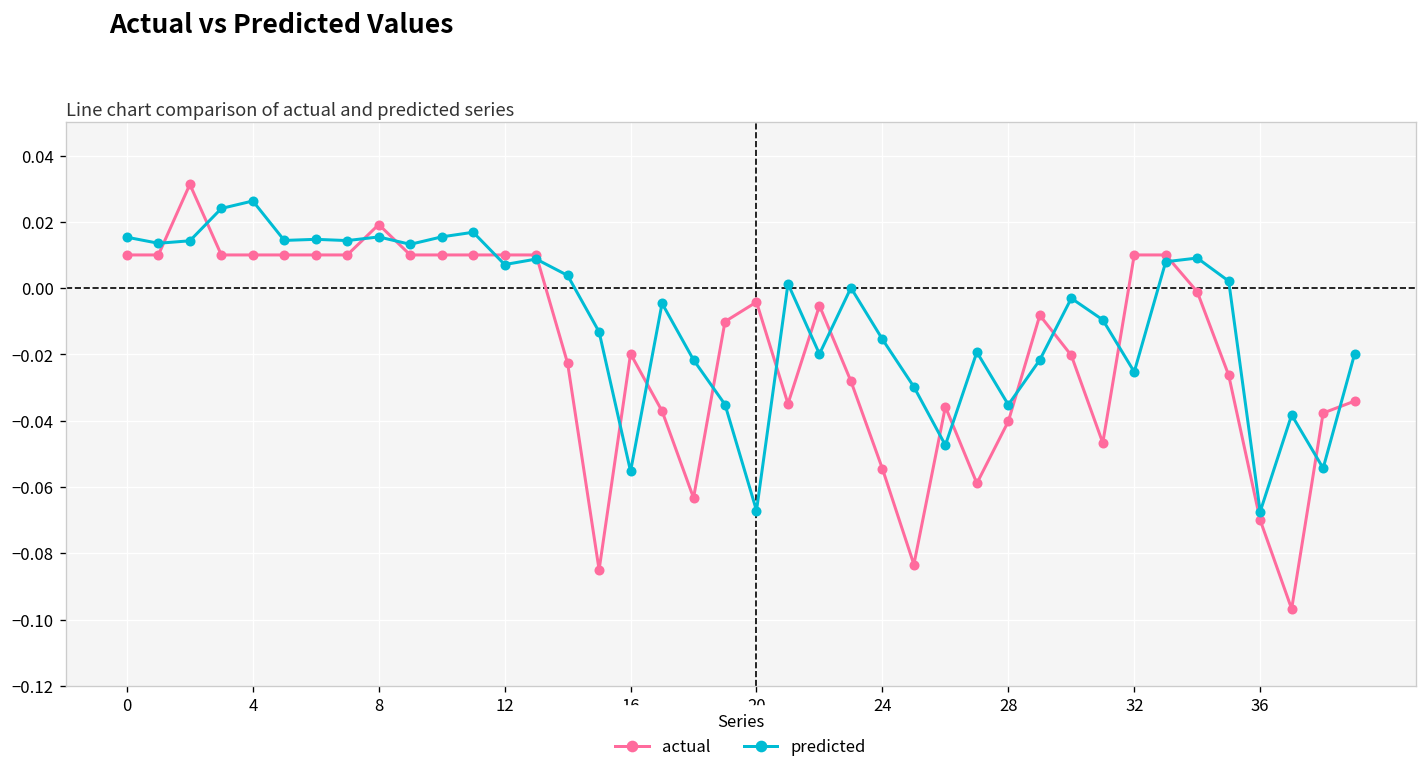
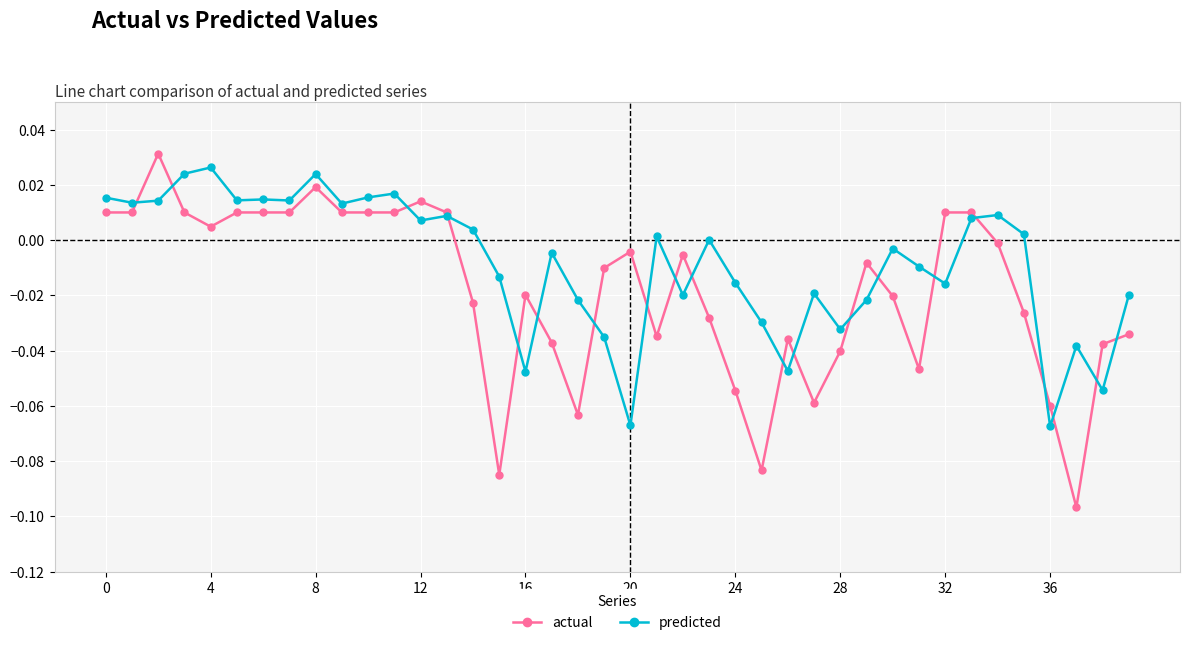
  {
    "actual": {
      "0": 0.010,
-     "4": 0.010,
+     "4": 0.005,
      "8": 0.019,
-     "12": 0.010,
+     "12": 0.014,
      "16": -0.020,
      "20": -0.004,
      "24": -0.055,
      "28": -0.040,
      "32": 0.010,
-     "36": -0.07
+     "36": -0.06
    },
    "predicted": {
      "0": 0.015,
      "4": 0.026,
-     "8": 0.015,
+     "8": 0.024,
      "12": 0.007,
-     "16": -0.055,
+     "16": -0.048,
      "20": -0.067,
      "24": -0.015,
-     "28": -0.035,
-     "32": -0.025,
+     "28": -0.032,
+     "32": -0.016,
      "36": -0.067
    }
  }
